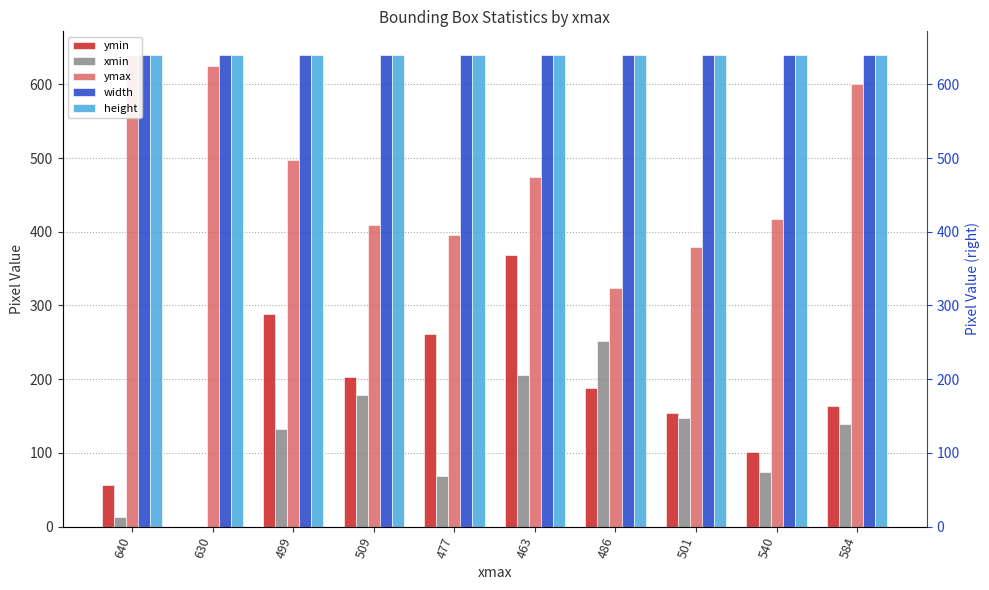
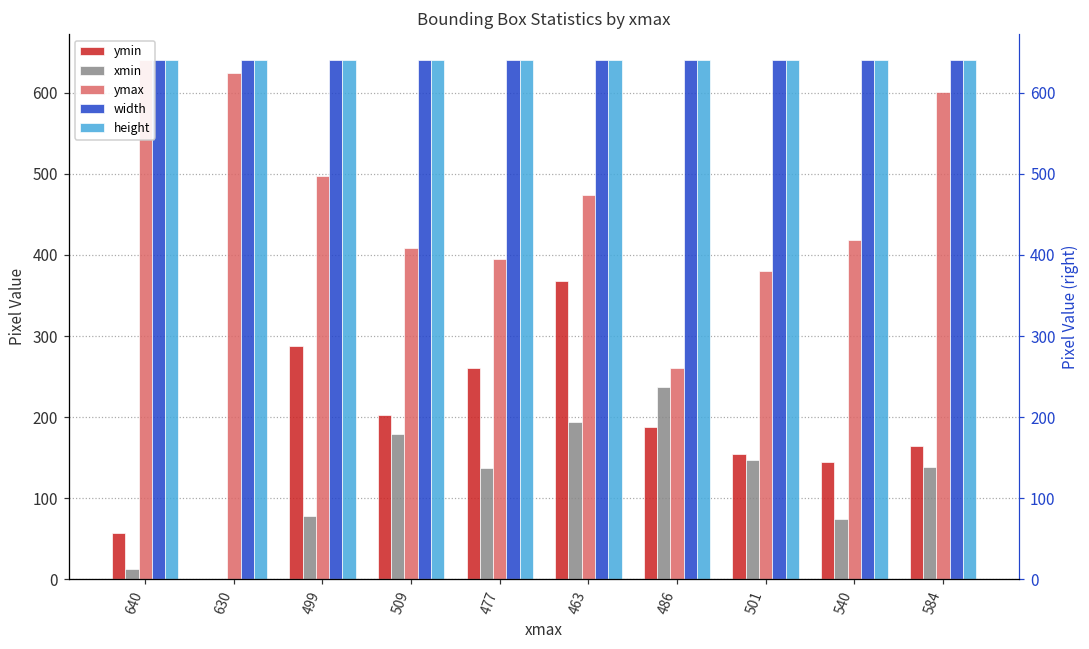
  {
    "ymin": {
      "640": 60,
      "630": 0,
      "499": 290,
      "509": 200,
      "477": 260,
      "463": 370,
      "486": 190,
      "501": 150,
-     "540": 100,
+     "540": 140,
      "584": 160
    },
    "xmin": {
      "640": 10,
      "630": 0,
-     "499": 130,
+     "499": 80,
      "509": 180,
-     "477": 70,
-     "463": 210,
-     "486": 250,
+     "477": 140,
+     "463": 190,
+     "486": 240,
      "501": 150,
      "540": 70,
      "584": 140
    },
    "ymax": {
      "630": 630,
      "499": 500,
      "509": 410,
      "477": 400,
      "463": 470,
-     "486": 320,
+     "486": 260,
      "501": 380,
      "540": 420,
      "584": 600
    },
    "width": {
      "640": 640,
      "630": 640,
      "499": 640,
      "509": 640,
      "477": 640,
      "463": 640,
      "486": 640,
      "501": 640,
      "540": 640,
      "584": 640
    },
    "height": {
      "640": 640,
      "630": 640,
      "499": 640,
      "509": 640,
      "477": 640,
      "463": 640,
      "486": 640,
      "501": 640,
      "540": 640,
      "584": 640
    }
  }
